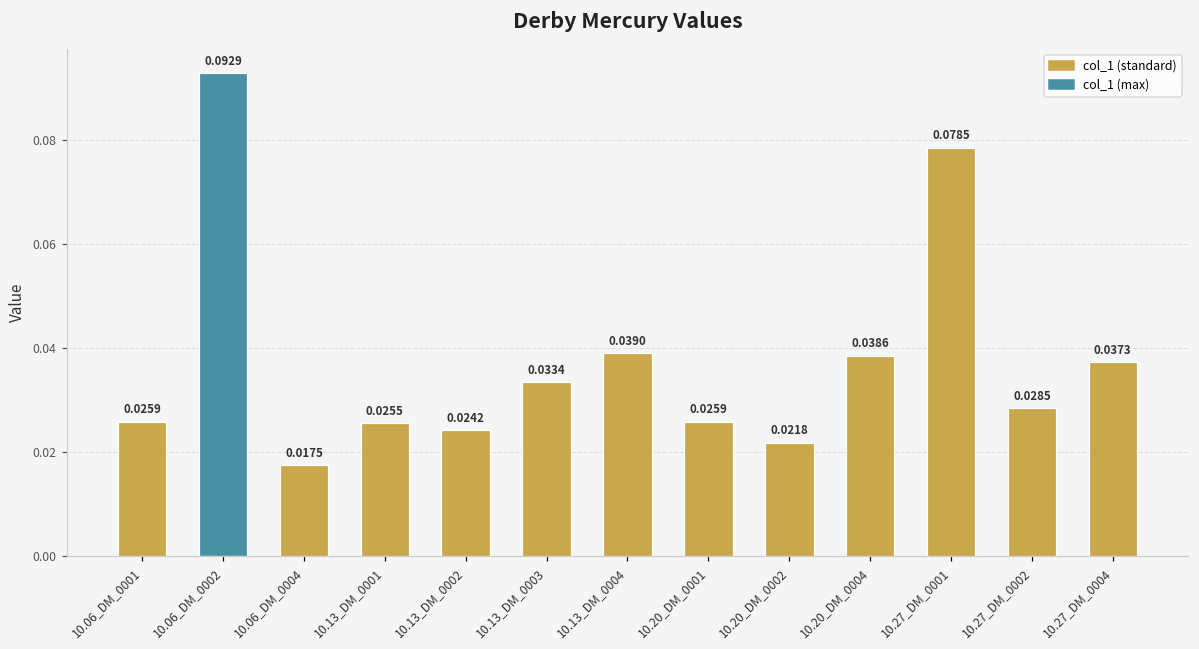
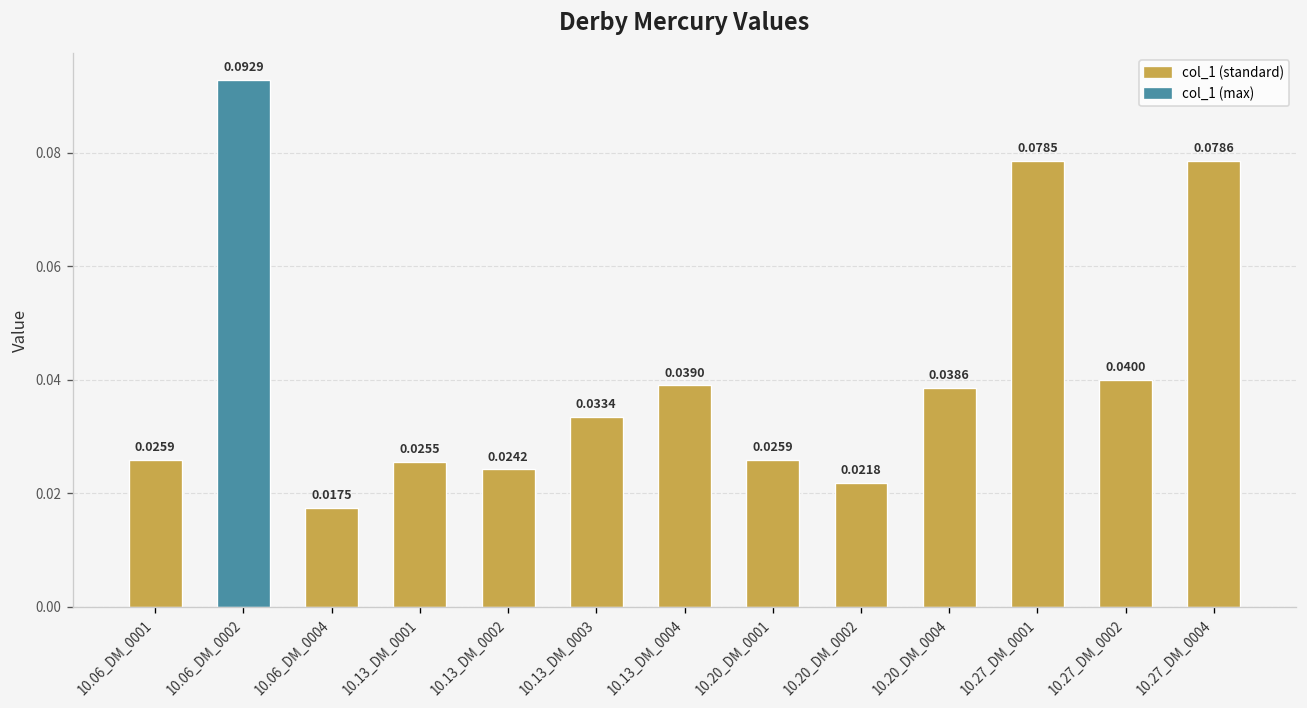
  {
    "10.06_DM_0001": 0.0259,
    "10.06_DM_0002": 0.0929,
    "10.06_DM_0004": 0.0175,
    "10.13_DM_0001": 0.0255,
    "10.13_DM_0002": 0.0242,
    "10.13_DM_0003": 0.0334,
    "10.13_DM_0004": 0.0390,
    "10.20_DM_0001": 0.0259,
    "10.20_DM_0002": 0.0218,
    "10.20_DM_0004": 0.0386,
    "10.27_DM_0001": 0.0785,
-   "10.27_DM_0002": 0.0285,
-   "10.27_DM_0004": 0.0373
+   "10.27_DM_0002": 0.0400,
+   "10.27_DM_0004": 0.0786
  }
